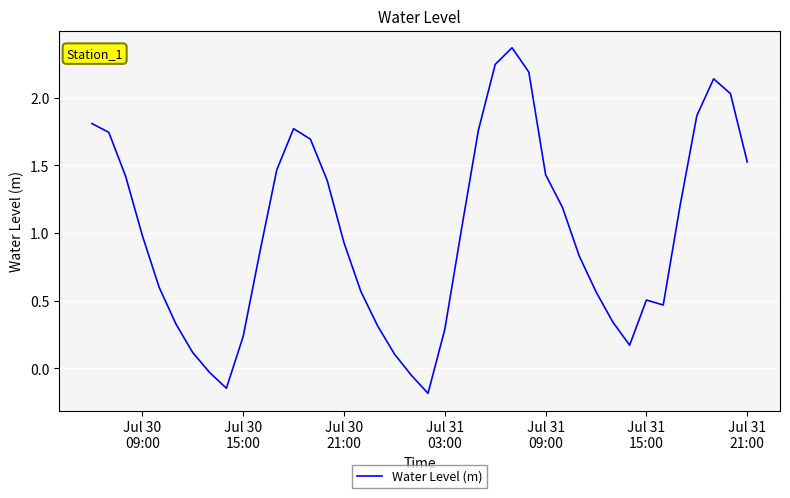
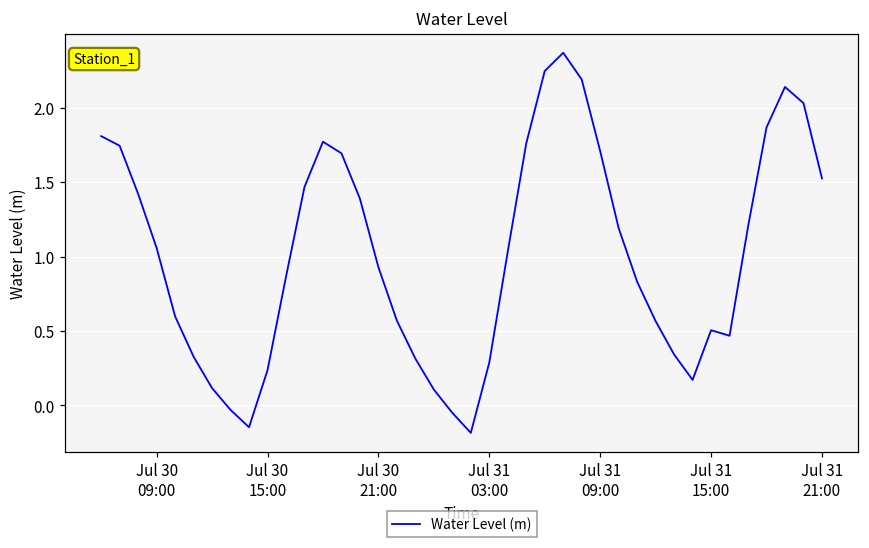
  {
-   "Jul 30 09:00": 0.98,
+   "Jul 30 09:00": 1.06,
    "Jul 30 15:00": 0.24,
    "Jul 30 21:00": 0.93,
    "Jul 31 03:00": 0.29,
-   "Jul 31 09:00": 1.43,
+   "Jul 31 09:00": 1.71,
    "Jul 31 15:00": 0.51,
    "Jul 31 21:00": 1.53
  }
